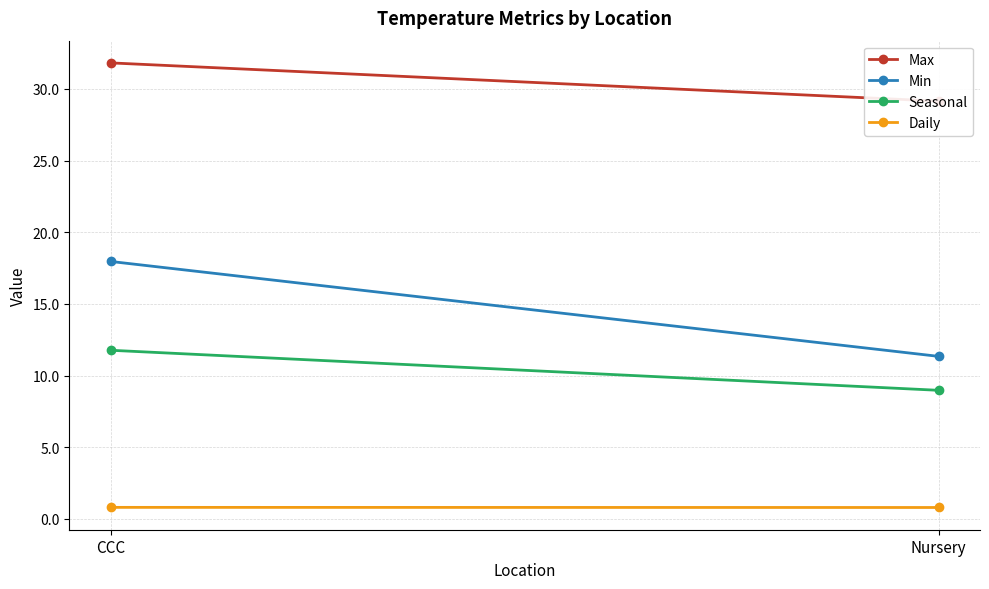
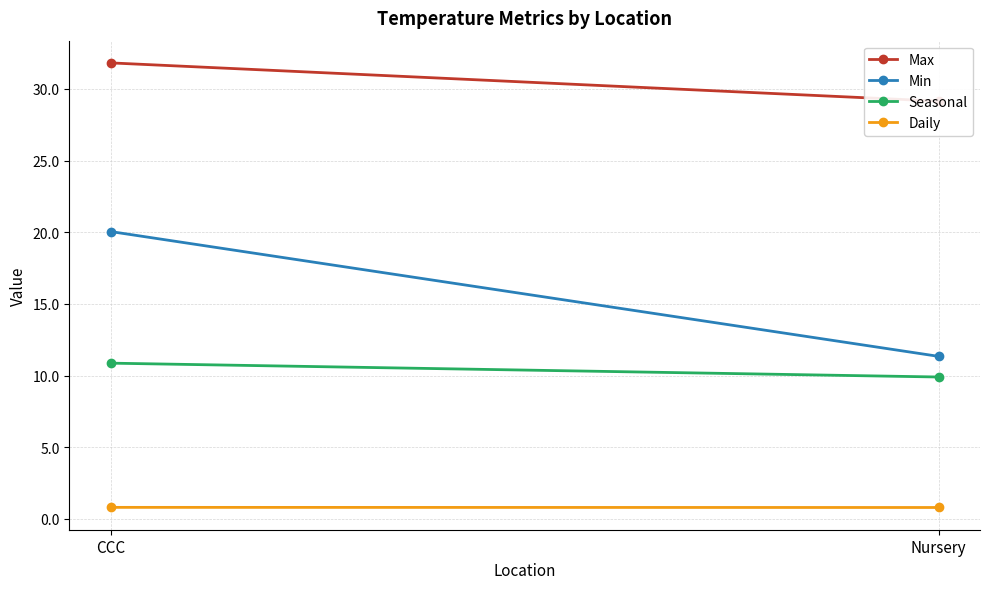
  {
    "Max": {
      "CCC": 31.8
    },
    "Min": {
-     "CCC": 18.0,
+     "CCC": 20.0,
      "Nursery": 11.3
    },
    "Seasonal": {
-     "CCC": 11.8,
-     "Nursery": 9.0
+     "CCC": 10.9,
+     "Nursery": 9.9
    },
    "Daily": {
      "CCC": 0.8,
      "Nursery": 0.8
    }
  }
